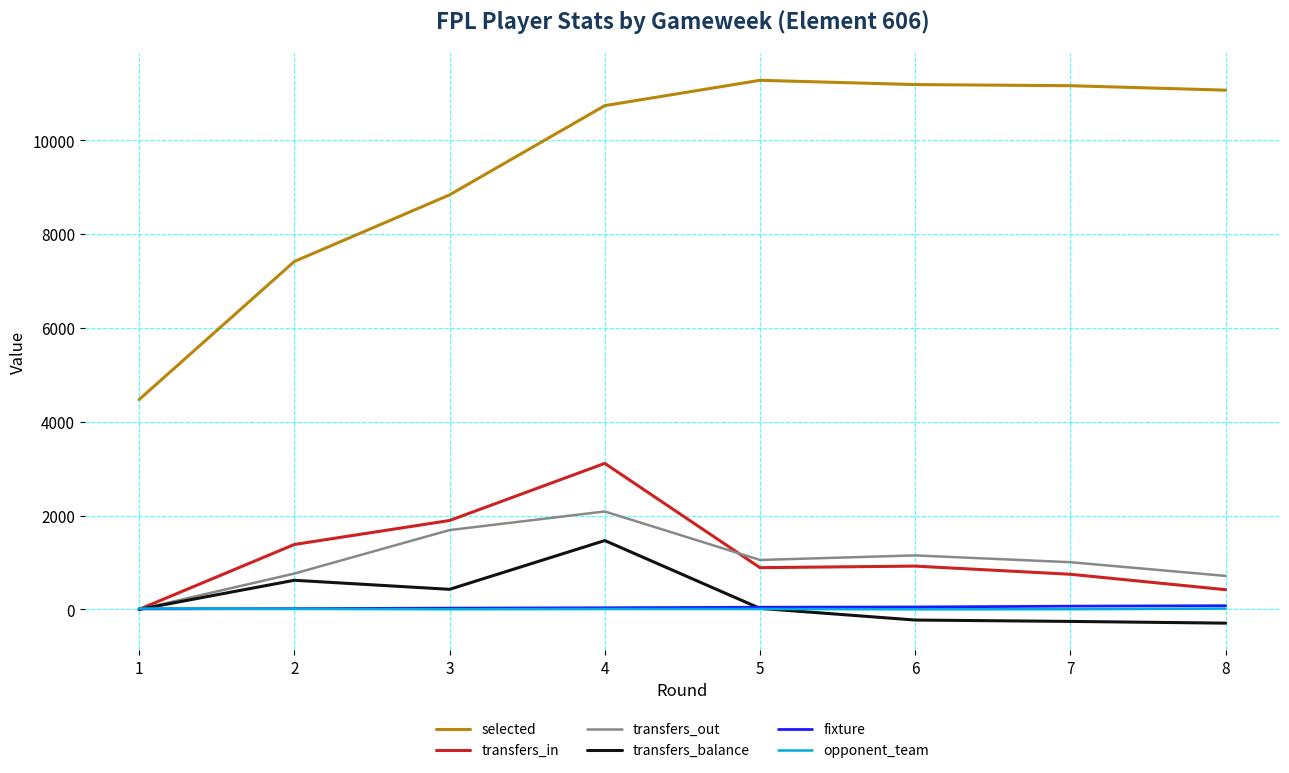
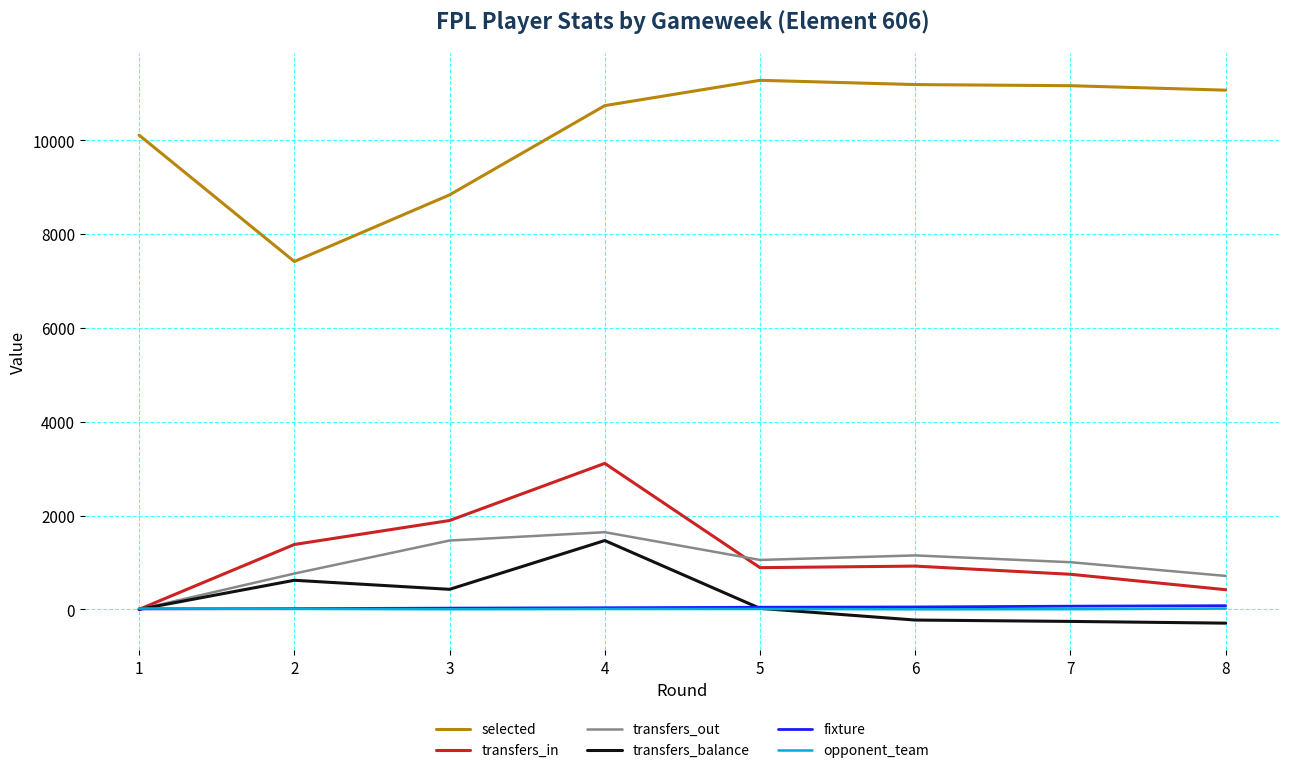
  {
    "selected": {
-     "1": 4500,
+     "1": 10100,
      "2": 7400,
      "3": 8800,
      "4": 10700,
      "5": 11300,
      "6": 11200,
      "7": 11200,
      "8": 11100
    },
    "transfers_in": {
      "2": 1400,
      "3": 1900,
      "4": 3100,
      "5": 900,
      "6": 900,
      "7": 700,
      "8": 400
    },
    "transfers_out": {
      "2": 800,
-     "3": 1700,
-     "4": 2100,
+     "3": 1500,
+     "4": 1600,
      "5": 1100,
      "6": 1200,
      "7": 1000,
      "8": 700
    },
    "transfers_balance": {
      "2": 600,
      "3": 400,
      "4": 1500,
      "6": -200,
      "7": -300,
      "8": -300
    },
    "fixture": {
      "7": 100,
      "8": 100
    },
    "opponent_team": {
      "7": 0,
      "8": 0
    }
  }
